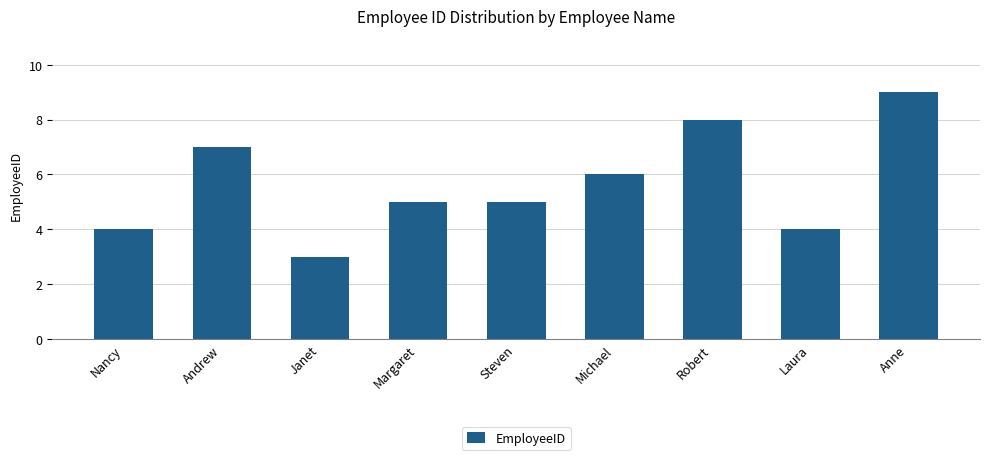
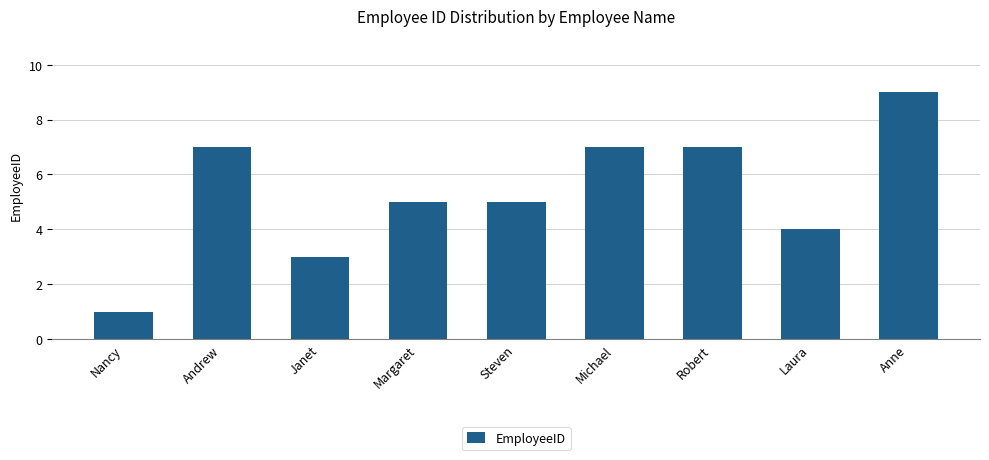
  {
-   "Nancy": 4,
+   "Nancy": 1,
    "Andrew": 7,
    "Janet": 3,
    "Margaret": 5,
    "Steven": 5,
-   "Michael": 6,
-   "Robert": 8,
+   "Michael": 7,
+   "Robert": 7,
    "Laura": 4,
    "Anne": 9
  }
